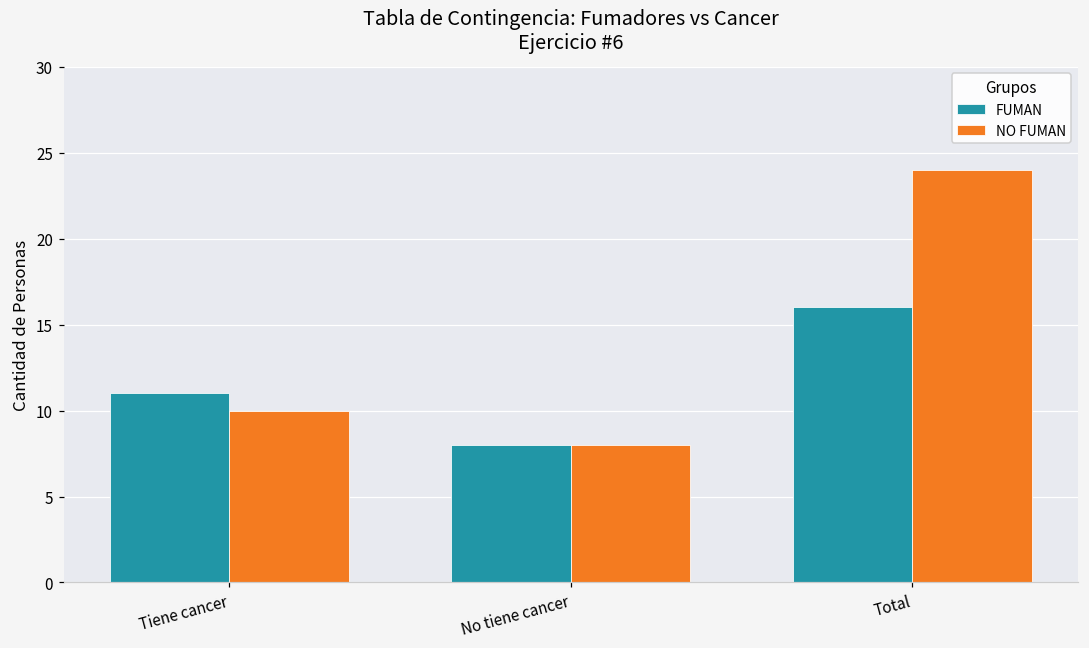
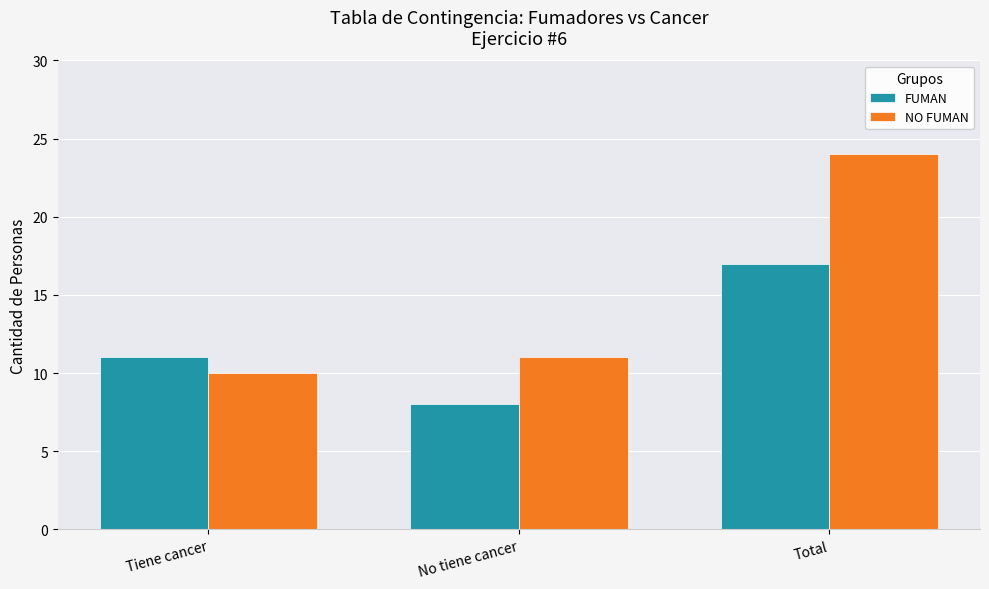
  {
    "FUMAN": {
      "Tiene cancer": 11,
      "No tiene cancer": 8,
-     "Total": 16
+     "Total": 17
    },
    "NO FUMAN": {
      "Tiene cancer": 10,
-     "No tiene cancer": 8,
+     "No tiene cancer": 11,
      "Total": 24
    }
  }
